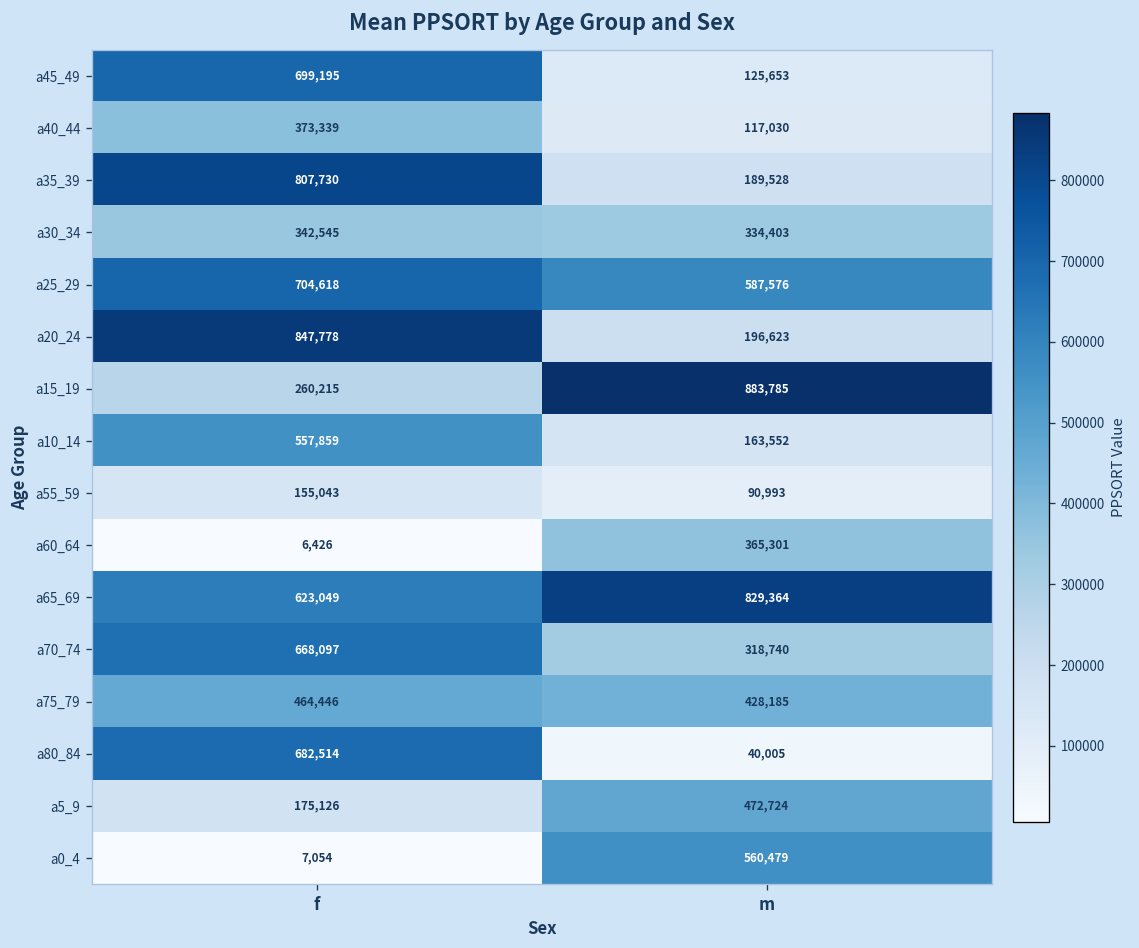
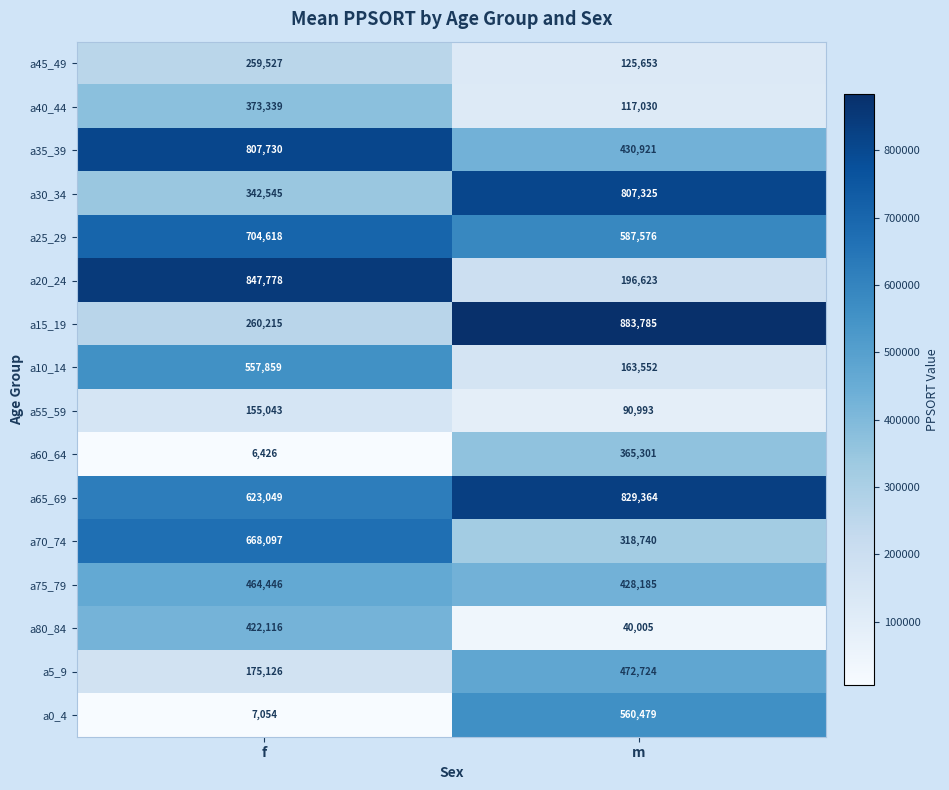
  {
    "a45_49": {
-     "f": "699,195",
+     "f": "259,527",
      "m": "125,653"
    },
    "a40_44": {
      "f": "373,339",
      "m": "117,030"
    },
    "a35_39": {
      "f": "807,730",
-     "m": "189,528"
+     "m": "430,921"
    },
    "a30_34": {
      "f": "342,545",
-     "m": "334,403"
+     "m": "807,325"
    },
    "a25_29": {
      "f": "704,618",
      "m": "587,576"
    },
    "a20_24": {
      "f": "847,778",
      "m": "196,623"
    },
    "a15_19": {
      "f": "260,215",
      "m": "883,785"
    },
    "a10_14": {
      "f": "557,859",
      "m": "163,552"
    },
    "a55_59": {
      "f": "155,043",
      "m": "90,993"
    },
    "a60_64": {
      "f": "6,426",
      "m": "365,301"
    },
    "a65_69": {
      "f": "623,049",
      "m": "829,364"
    },
    "a70_74": {
      "f": "668,097",
      "m": "318,740"
    },
    "a75_79": {
      "f": "464,446",
      "m": "428,185"
    },
    "a80_84": {
-     "f": "682,514",
+     "f": "422,116",
      "m": "40,005"
    },
    "a5_9": {
      "f": "175,126",
      "m": "472,724"
    },
    "a0_4": {
      "f": "7,054",
      "m": "560,479"
    }
  }
